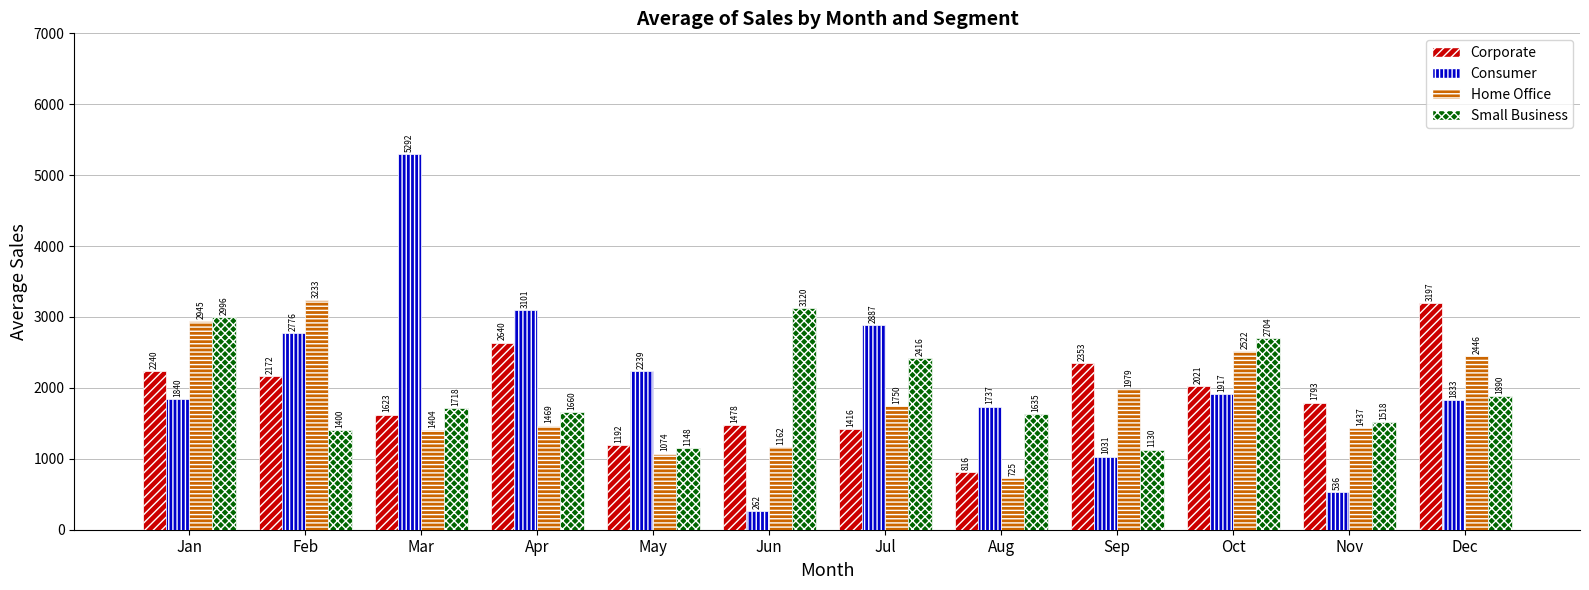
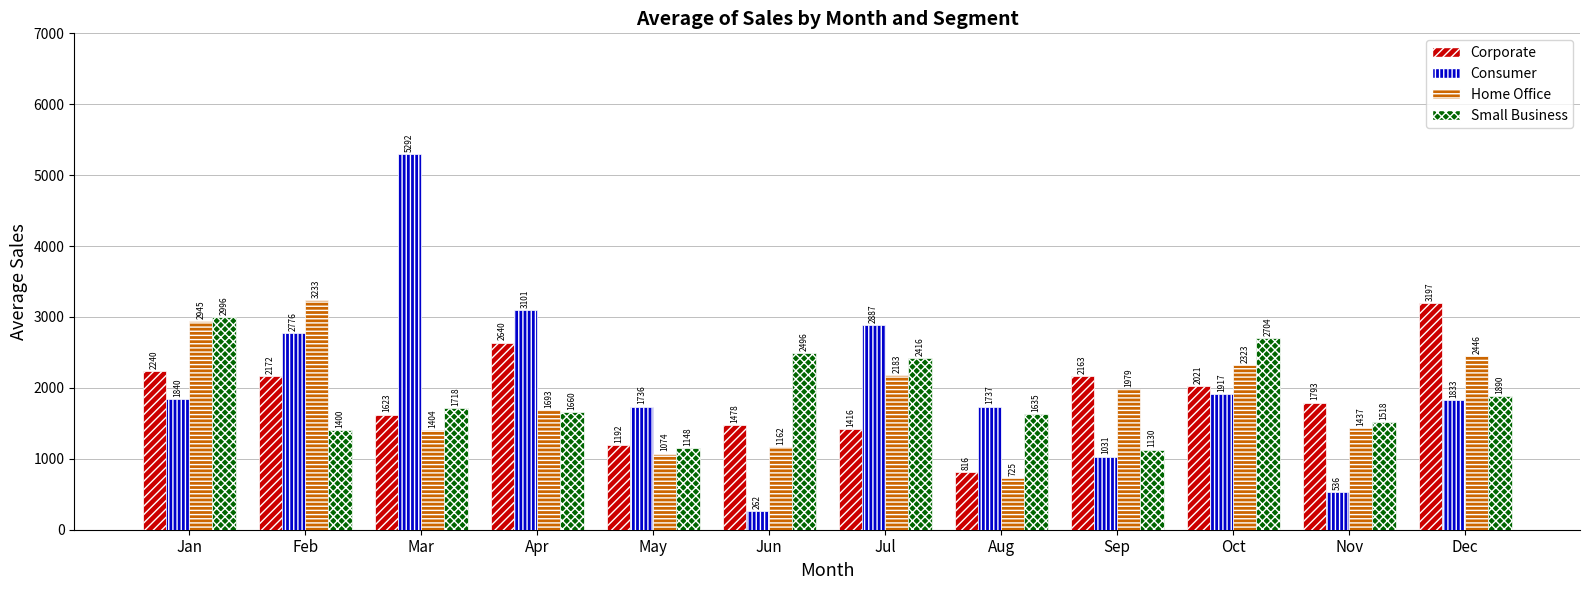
  {
    "Corporate": {
      "Jan": 2240,
      "Feb": 2172,
      "Mar": 1623,
      "Apr": 2640,
      "May": 1192,
      "Jun": 1478,
      "Jul": 1416,
      "Aug": 816,
-     "Sep": 2353,
+     "Sep": 2163,
      "Oct": 2021,
      "Nov": 1793,
      "Dec": 3197
    },
    "Consumer": {
      "Jan": 1840,
      "Feb": 2776,
      "Mar": 5292,
      "Apr": 3101,
-     "May": 2239,
+     "May": 1736,
      "Jun": 262,
      "Jul": 2887,
      "Aug": 1737,
      "Sep": 1031,
      "Oct": 1917,
      "Nov": 536,
      "Dec": 1833
    },
    "Home Office": {
      "Jan": 2945,
      "Feb": 3233,
      "Mar": 1404,
-     "Apr": 1469,
+     "Apr": 1693,
      "May": 1074,
      "Jun": 1162,
-     "Jul": 1750,
+     "Jul": 2183,
      "Aug": 725,
      "Sep": 1979,
-     "Oct": 2522,
+     "Oct": 2323,
      "Nov": 1437,
      "Dec": 2446
    },
    "Small Business": {
      "Jan": 2996,
      "Feb": 1400,
      "Mar": 1718,
      "Apr": 1660,
      "May": 1148,
-     "Jun": 3120,
+     "Jun": 2496,
      "Jul": 2416,
      "Aug": 1635,
      "Sep": 1130,
      "Oct": 2704,
      "Nov": 1518,
      "Dec": 1890
    }
  }
